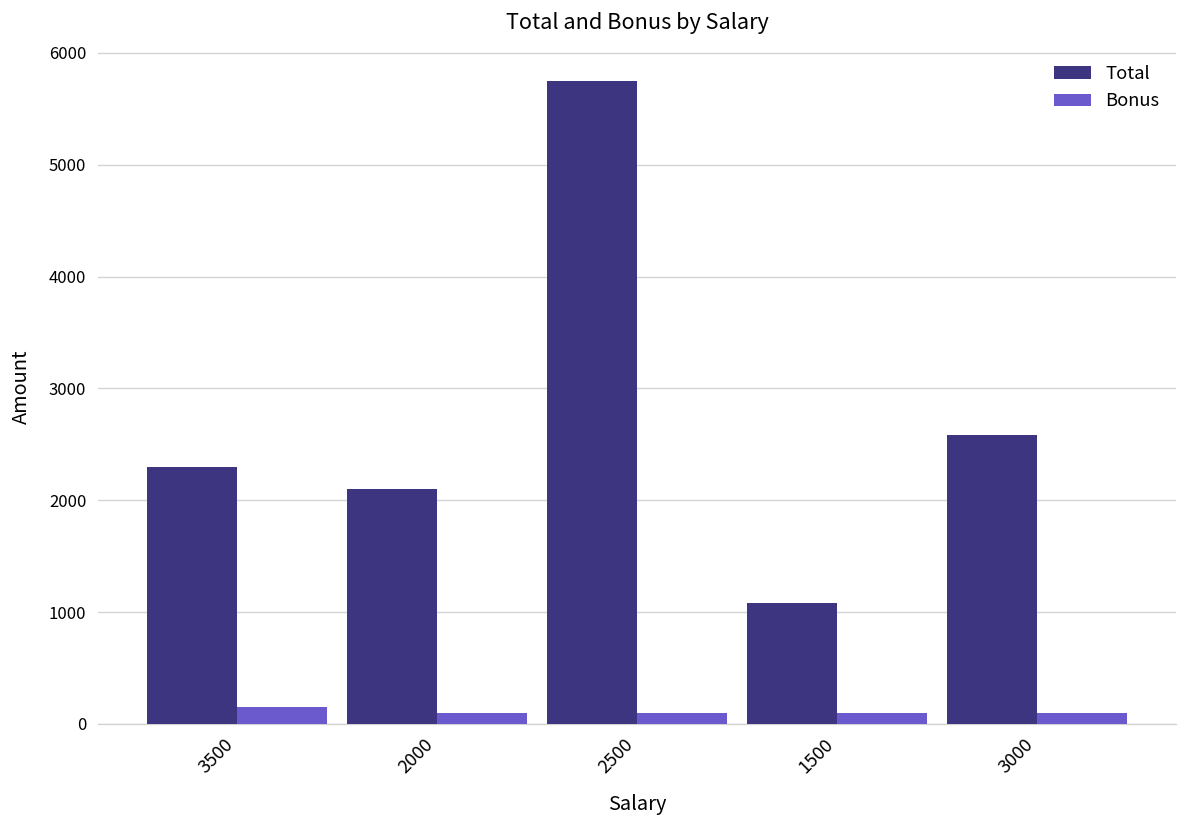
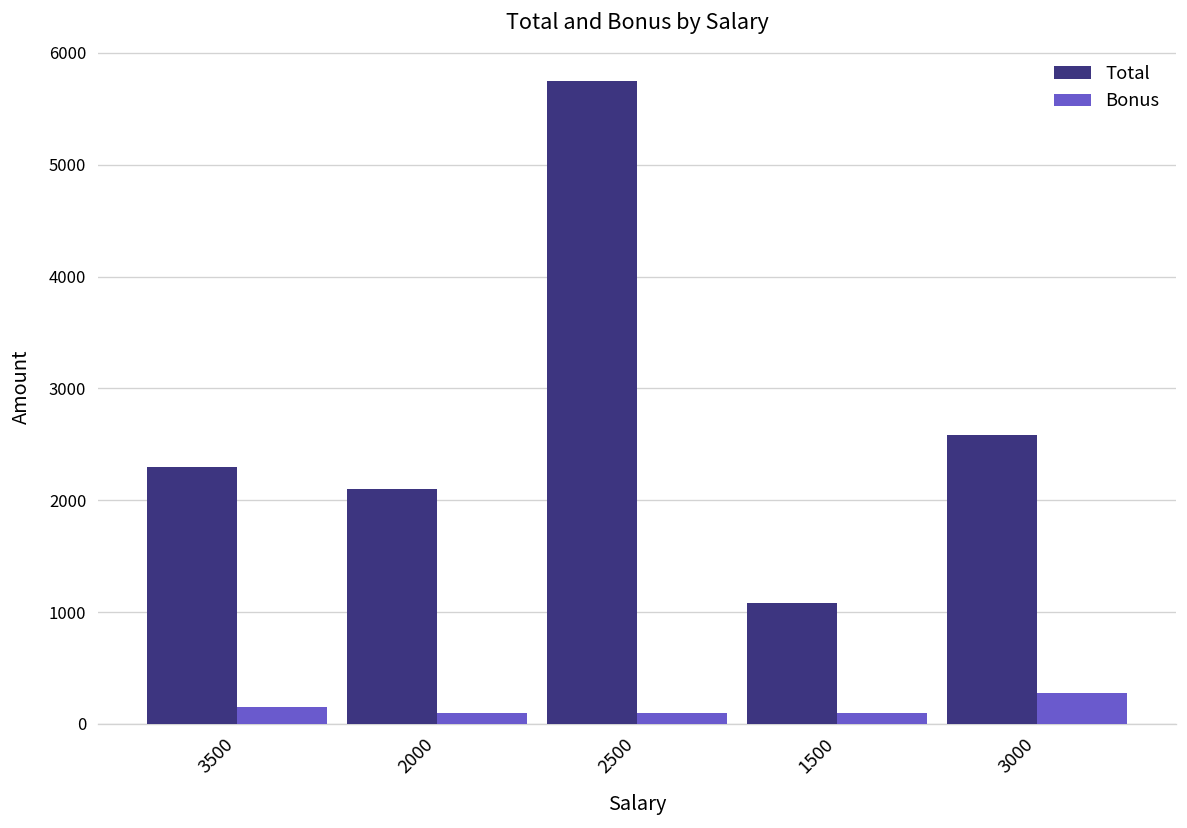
  {
    "Total": {
      "3500": 2300,
      "2000": 2100,
      "2500": 5800,
      "1500": 1100,
      "3000": 2600
    },
    "Bonus": {
      "3500": 200,
      "2000": 100,
      "2500": 100,
      "1500": 100,
-     "3000": 100
+     "3000": 300
    }
  }
